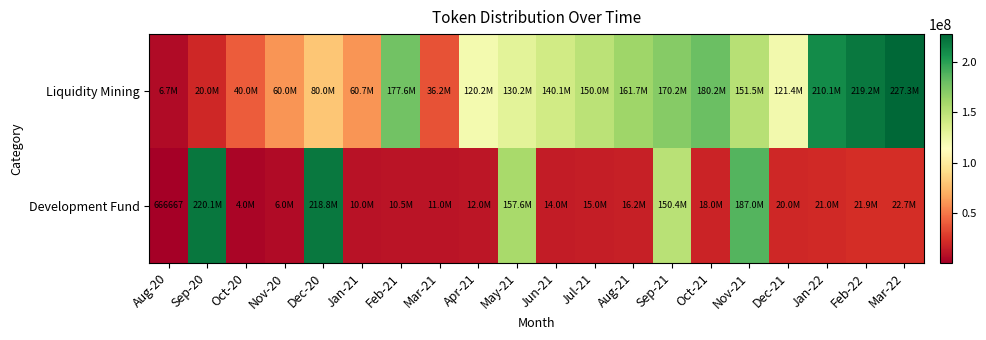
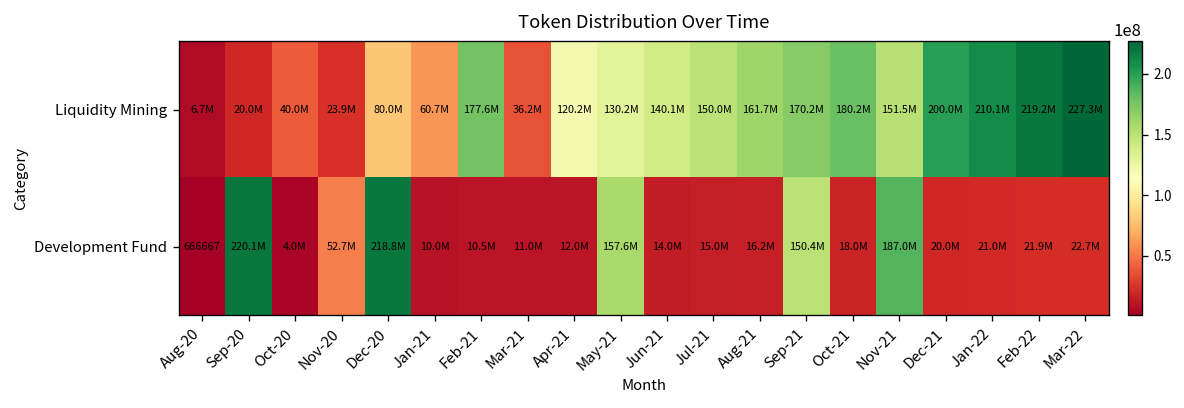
  {
    "Liquidity Mining": {
      "Aug-20": "6.7M",
      "Sep-20": "20.0M",
      "Oct-20": "40.0M",
-     "Nov-20": "60.0M",
+     "Nov-20": "23.9M",
      "Dec-20": "80.0M",
      "Jan-21": "60.7M",
      "Feb-21": "177.6M",
      "Mar-21": "36.2M",
      "Apr-21": "120.2M",
      "May-21": "130.2M",
      "Jun-21": "140.1M",
      "Jul-21": "150.0M",
      "Aug-21": "161.7M",
      "Sep-21": "170.2M",
      "Oct-21": "180.2M",
      "Nov-21": "151.5M",
-     "Dec-21": "121.4M",
+     "Dec-21": "200.0M",
      "Jan-22": "210.1M",
      "Feb-22": "219.2M",
      "Mar-22": "227.3M"
    },
    "Development Fund": {
      "Aug-20": "666667",
      "Sep-20": "220.1M",
      "Oct-20": "4.0M",
-     "Nov-20": "6.0M",
+     "Nov-20": "52.7M",
      "Dec-20": "218.8M",
      "Jan-21": "10.0M",
      "Feb-21": "10.5M",
      "Mar-21": "11.0M",
      "Apr-21": "12.0M",
      "May-21": "157.6M",
      "Jun-21": "14.0M",
      "Jul-21": "15.0M",
      "Aug-21": "16.2M",
      "Sep-21": "150.4M",
      "Oct-21": "18.0M",
      "Nov-21": "187.0M",
      "Dec-21": "20.0M",
      "Jan-22": "21.0M",
      "Feb-22": "21.9M",
      "Mar-22": "22.7M"
    }
  }
